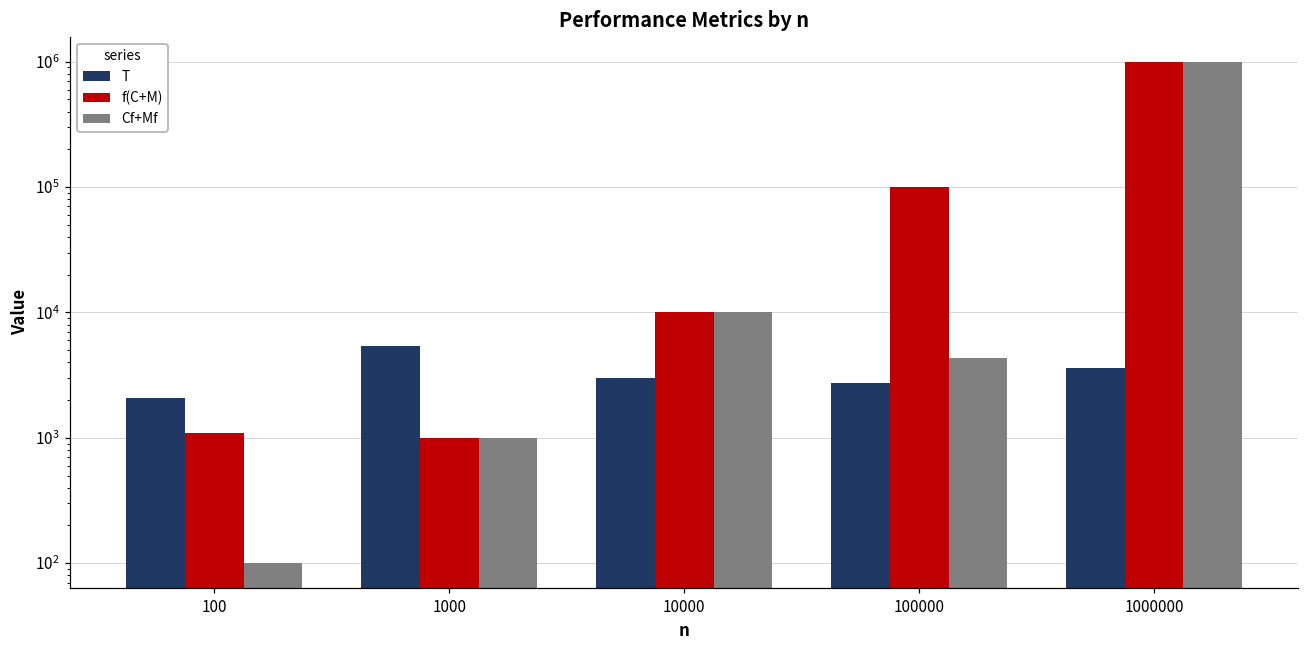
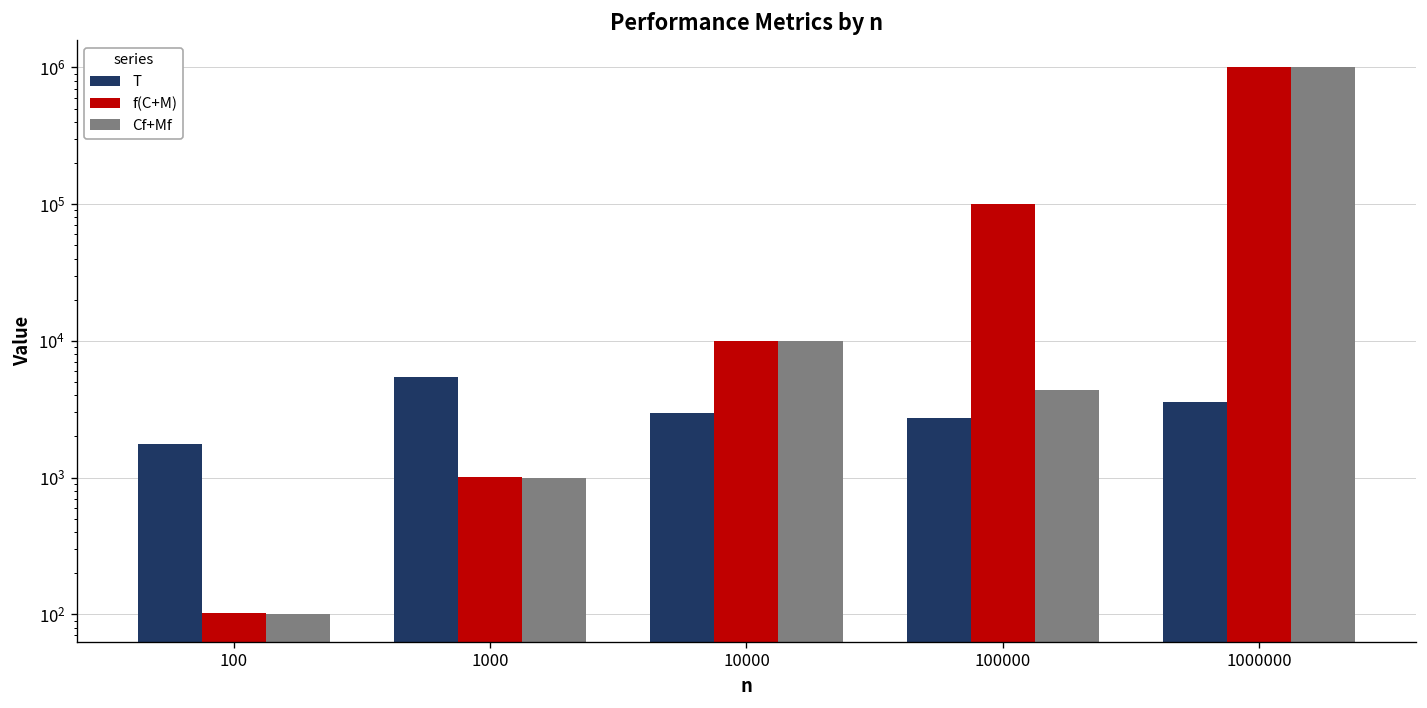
  {
    "T": {
-     "100": 2100,
+     "100": 1800,
      "1000": 5000,
      "10000": 3000,
      "100000": 2700,
      "1000000": 3600
    },
    "f(C+M)": {
-     "100": 1100,
+     "100": 100,
      "1000": 1000,
      "10000": 10000,
      "100000": 100000,
      "1000000": 1000000
    },
    "Cf+Mf": {
      "100": 100,
      "1000": 1000,
      "10000": 10000,
      "100000": 4400,
      "1000000": 1000000
    }
  }
